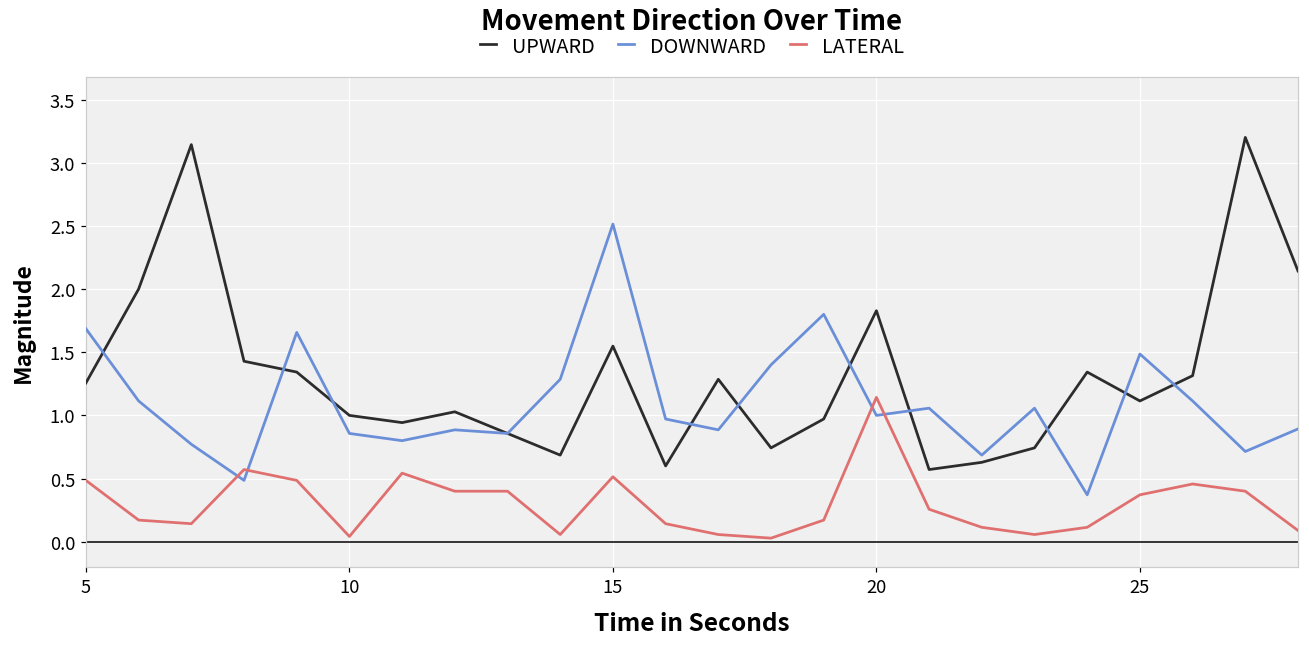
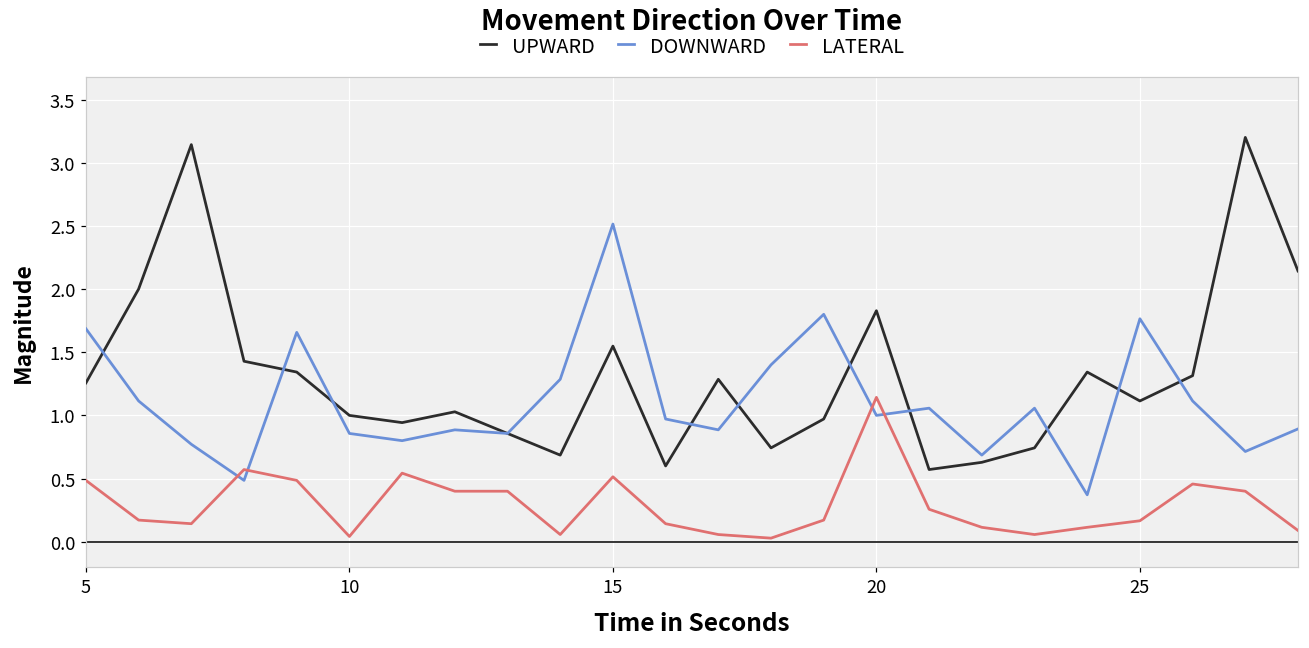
  {
    "UPWARD": {
      "5": 1.26,
      "10": 1.00,
      "15": 1.55,
      "20": 1.83,
      "25": 1.11
    },
    "DOWNWARD": {
      "5": 1.69,
      "10": 0.86,
      "15": 2.51,
      "20": 1.00,
-     "25": 1.49
+     "25": 1.76
    },
    "LATERAL": {
      "5": 0.49,
      "10": 0.04,
      "15": 0.51,
      "20": 1.14,
-     "25": 0.37
+     "25": 0.17
    }
  }
